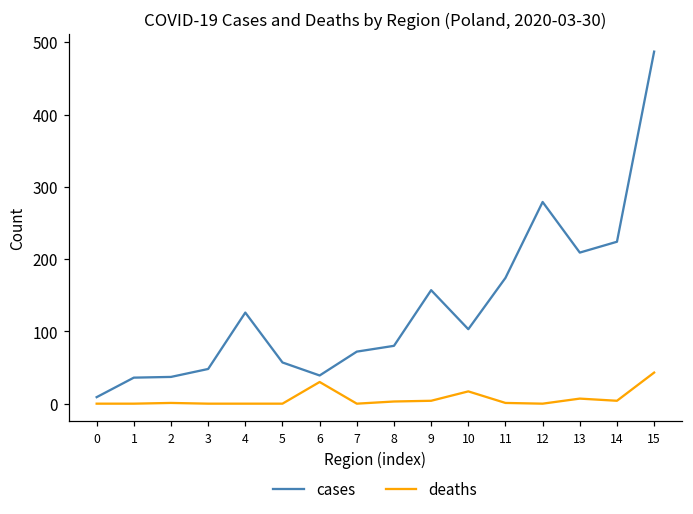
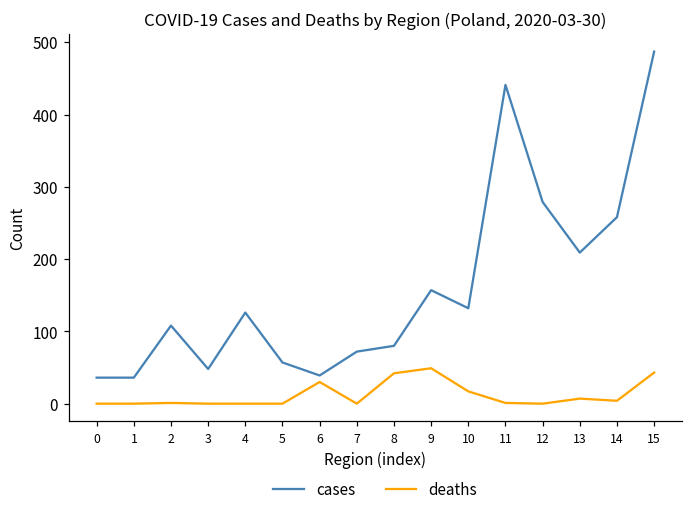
  {
    "cases": {
-     "0": 10,
+     "0": 40,
      "1": 40,
-     "2": 40,
+     "2": 110,
      "3": 50,
      "4": 130,
      "5": 60,
      "6": 40,
      "7": 70,
      "8": 80,
      "9": 160,
-     "10": 100,
-     "11": 170,
+     "10": 130,
+     "11": 440,
      "12": 280,
      "13": 210,
-     "14": 220,
+     "14": 260,
      "15": 490
    },
    "deaths": {
      "0": 0,
      "1": 0,
      "2": 0,
      "3": 0,
      "4": 0,
      "5": 0,
      "6": 30,
      "7": 0,
-     "8": 0,
-     "9": 0,
+     "8": 40,
+     "9": 50,
      "10": 20,
      "11": 0,
      "12": 0,
      "13": 10,
      "14": 0,
      "15": 40
    }
  }
